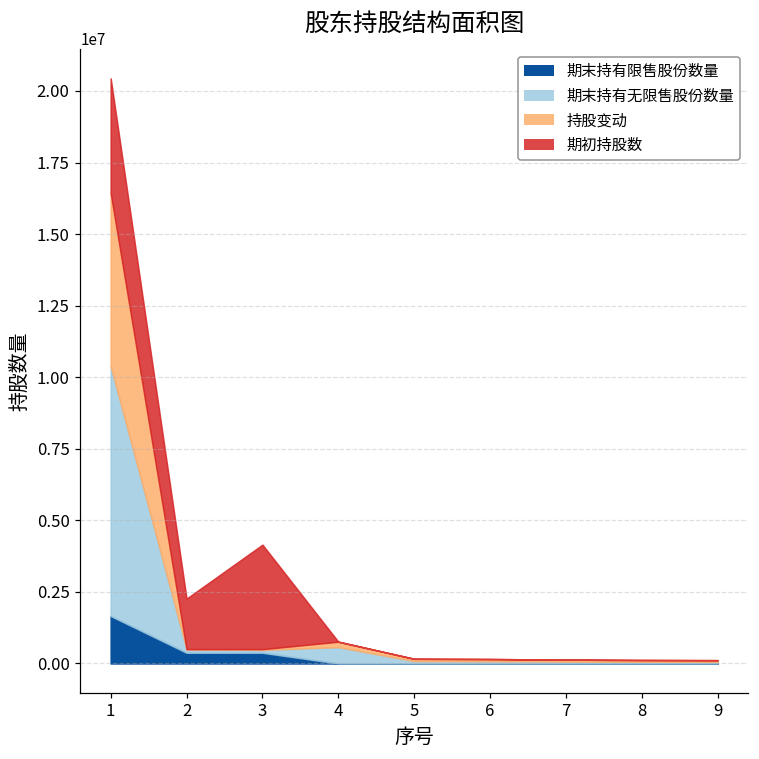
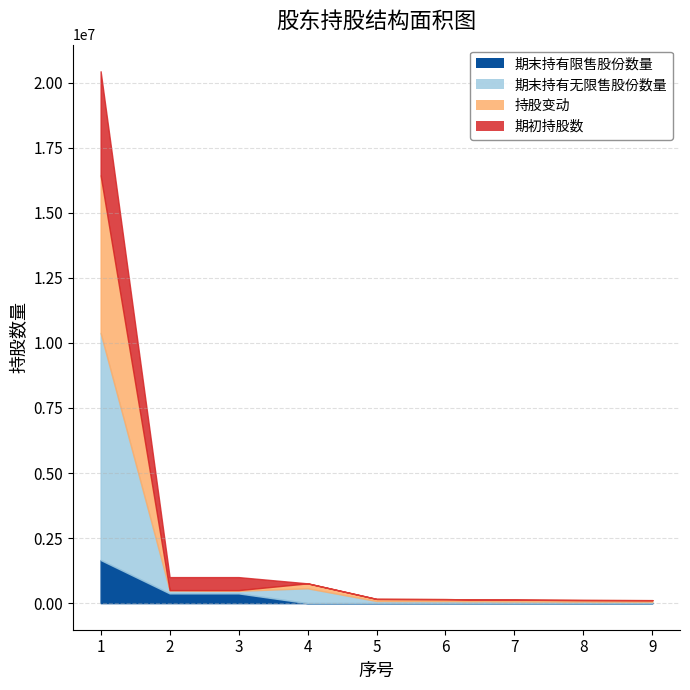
  {
    "期末持有限售股份数量": {
      "1": 1700000,
      "2": 400000,
      "3": 400000,
      "4": 0
    },
    "期末持有无限售股份数量": {
      "1": 8700000,
      "4": 600000
    },
    "持股变动": {
      "1": 6100000
    },
    "期初持股数": {
      "1": 4000000,
-     "2": 1800000,
-     "3": 3600000
+     "2": 500000,
+     "3": 500000
    }
  }
